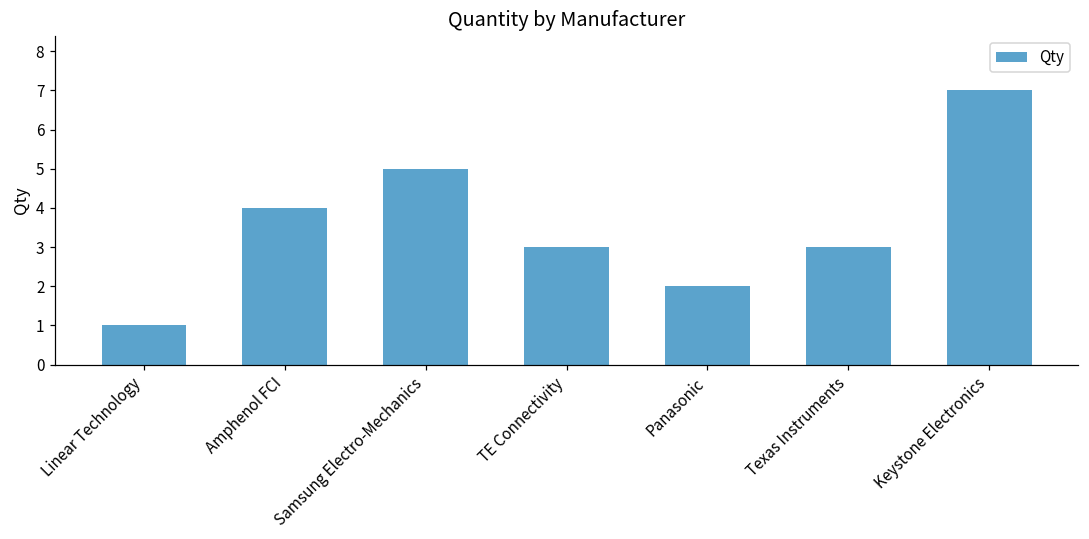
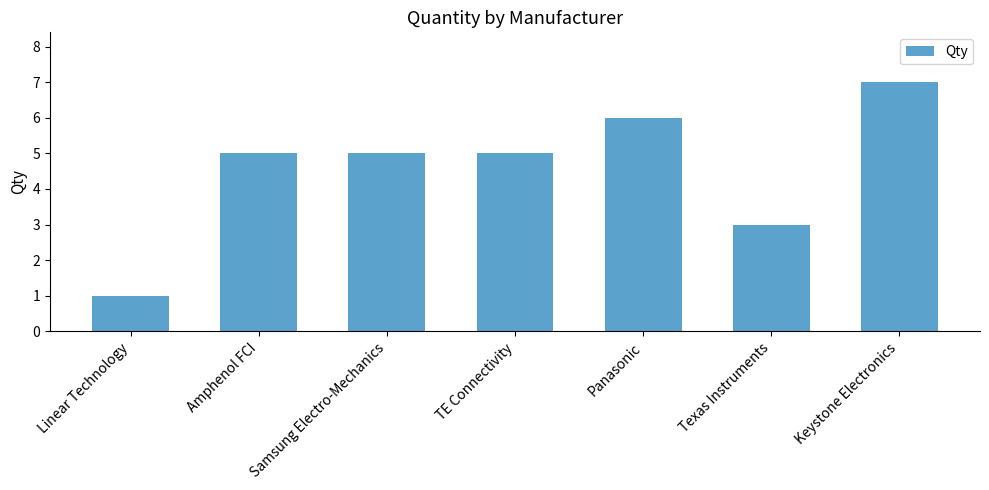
  {
    "Linear Technology": 1,
-   "Amphenol FCI": 4,
+   "Amphenol FCI": 5,
    "Samsung Electro-Mechanics": 5,
-   "TE Connectivity": 3,
-   "Panasonic": 2,
+   "TE Connectivity": 5,
+   "Panasonic": 6,
    "Texas Instruments": 3,
    "Keystone Electronics": 7
  }
